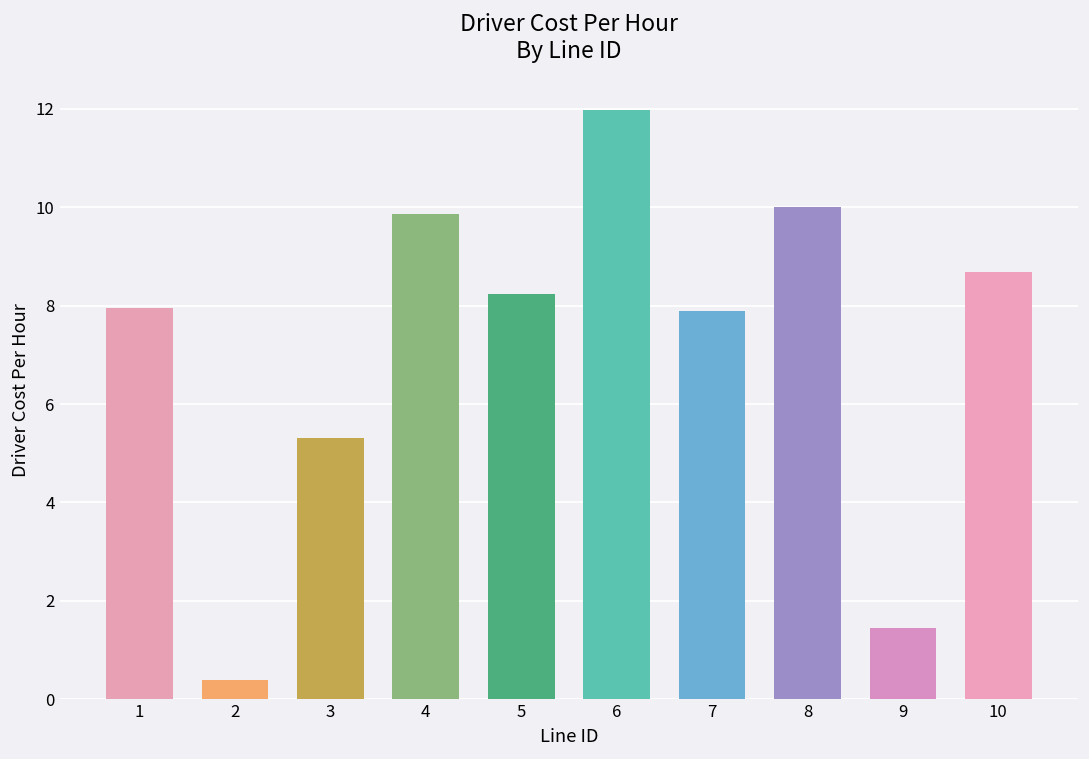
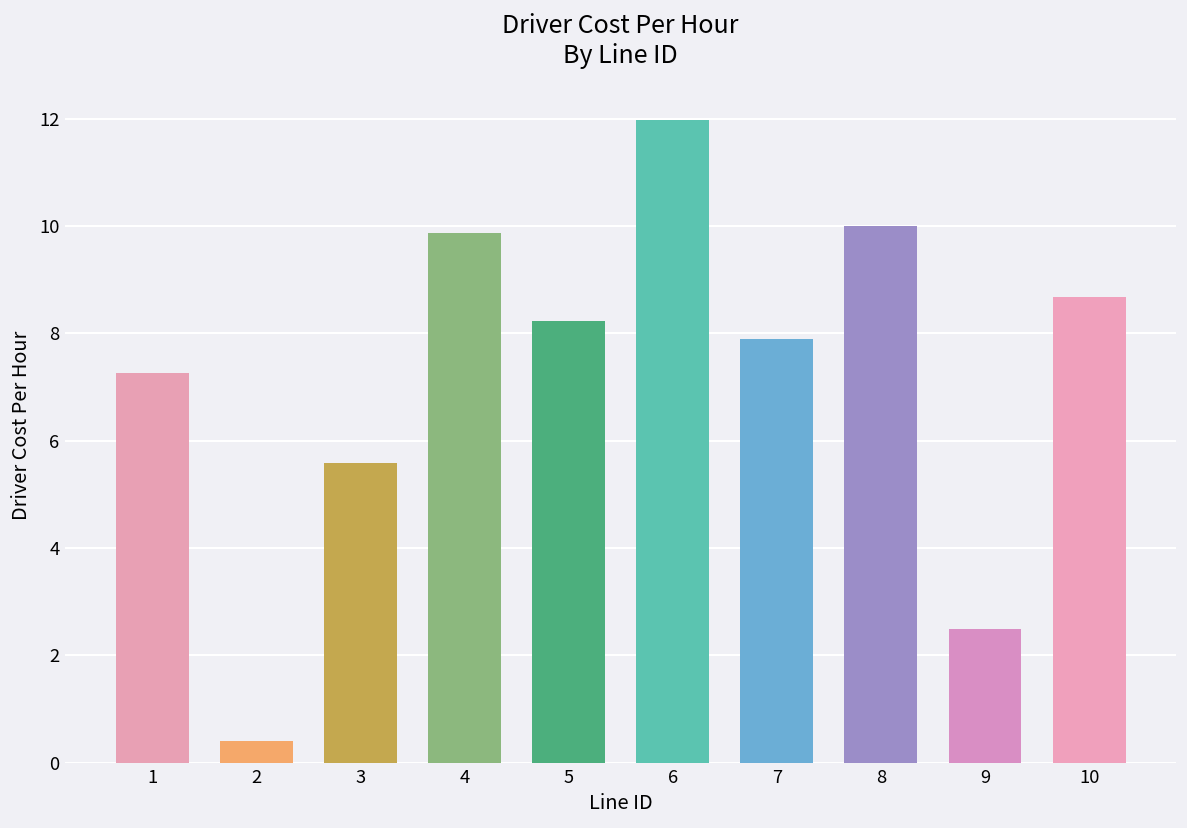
  {
-   "1": 8.0,
+   "1": 7.3,
    "2": 0.4,
-   "3": 5.3,
+   "3": 5.6,
    "4": 9.9,
    "5": 8.2,
    "6": 12.0,
    "7": 7.9,
    "8": 10.0,
-   "9": 1.5,
+   "9": 2.5,
    "10": 8.7
  }
